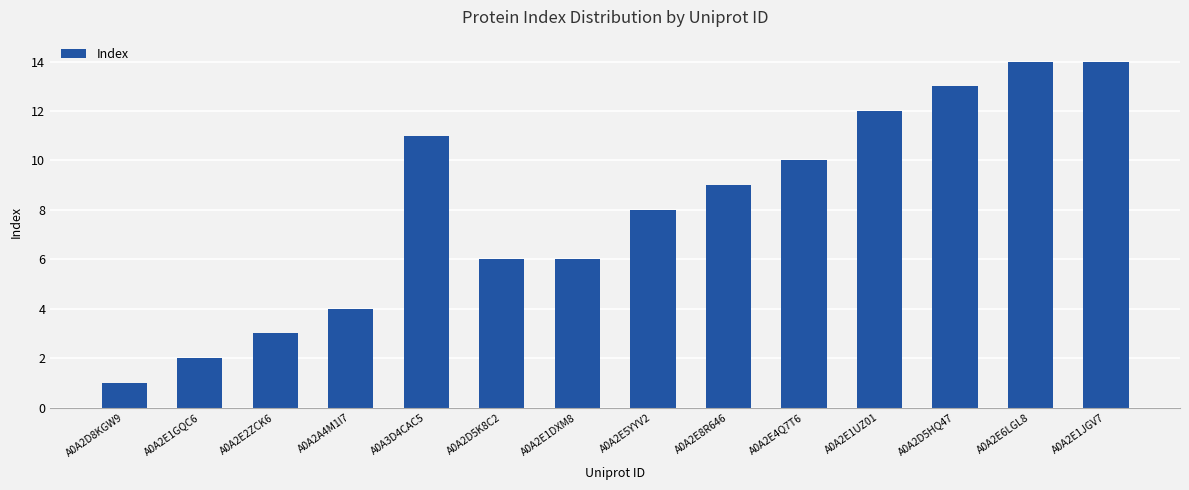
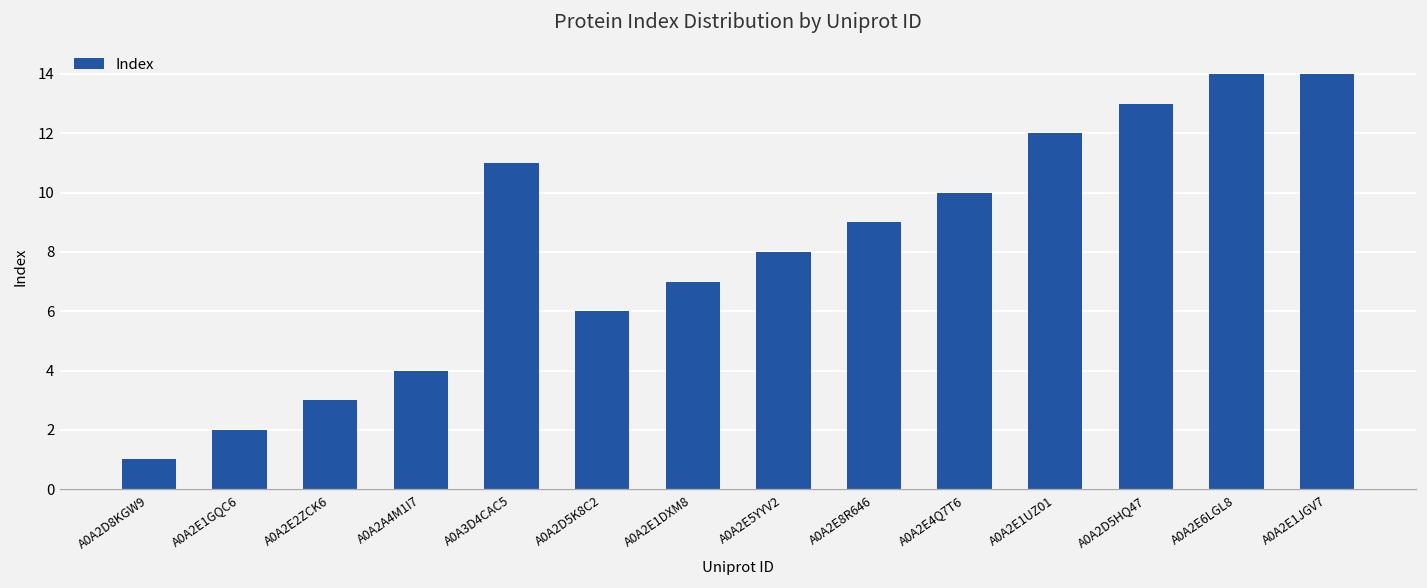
  {
    "A0A2D8KGW9": 1,
    "A0A2E1GQC6": 2,
    "A0A2E2ZCK6": 3,
    "A0A2A4M1I7": 4,
    "A0A3D4CAC5": 11,
    "A0A2D5K8C2": 6,
-   "A0A2E1DXM8": 6,
+   "A0A2E1DXM8": 7,
    "A0A2E5YYV2": 8,
    "A0A2E8R646": 9,
    "A0A2E4Q7T6": 10,
    "A0A2E1UZ01": 12,
    "A0A2D5HQ47": 13,
    "A0A2E6LGL8": 14,
    "A0A2E1JGV7": 14
  }
